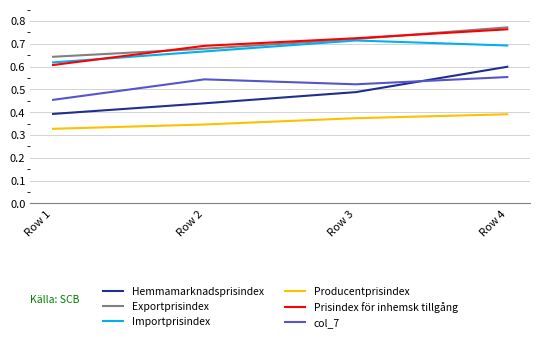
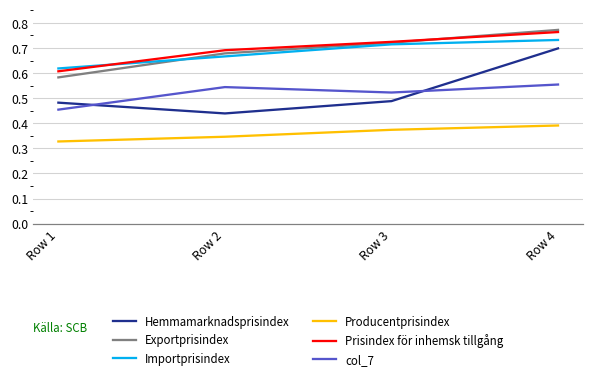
  {
    "Hemmamarknadsprisindex": {
-     "Row 1": 0.39,
+     "Row 1": 0.48,
      "Row 2": 0.44,
      "Row 3": 0.49,
-     "Row 4": 0.60
+     "Row 4": 0.70
    },
    "Exportprisindex": {
-     "Row 1": 0.64,
+     "Row 1": 0.58,
      "Row 2": 0.68
    },
    "Importprisindex": {
      "Row 1": 0.62,
      "Row 2": 0.67,
-     "Row 4": 0.69
+     "Row 4": 0.73
    },
    "Producentprisindex": {
      "Row 1": 0.33,
      "Row 2": 0.35,
      "Row 3": 0.37,
      "Row 4": 0.39
    },
    "Prisindex för inhemsk tillgång": {
      "Row 1": 0.61,
      "Row 2": 0.69
    },
    "col_7": {
      "Row 1": 0.45,
      "Row 2": 0.54,
      "Row 3": 0.52,
      "Row 4": 0.55
    }
  }
